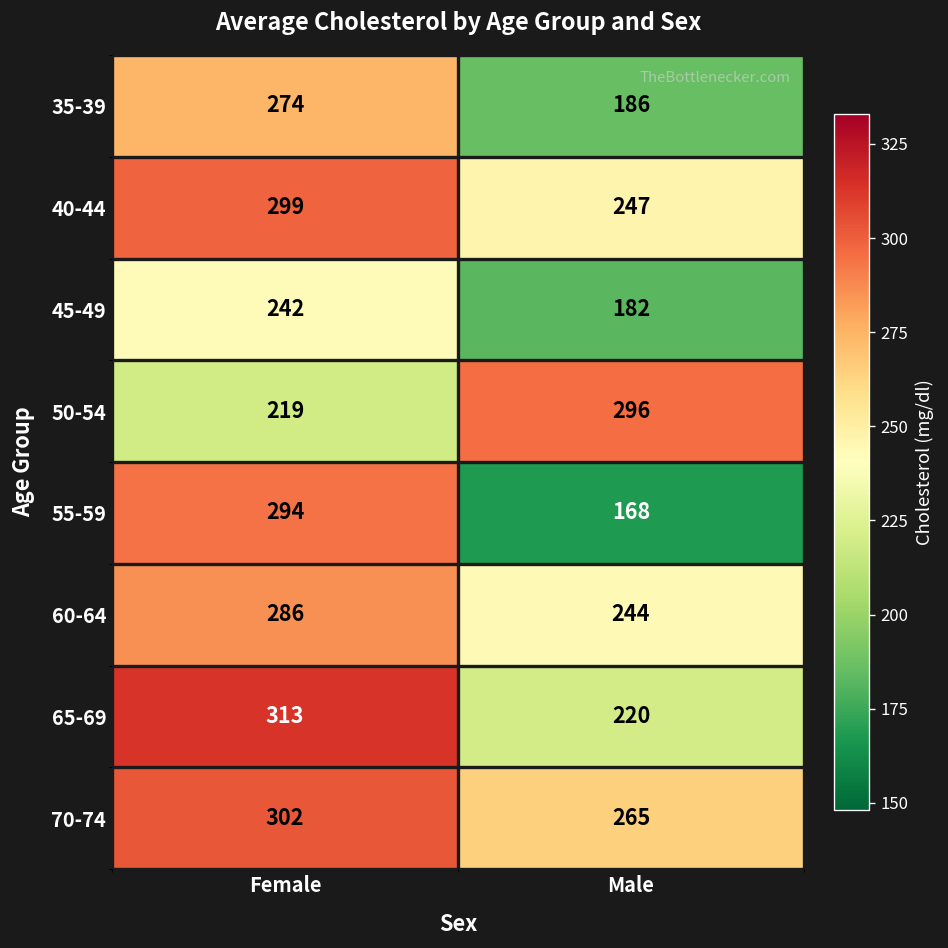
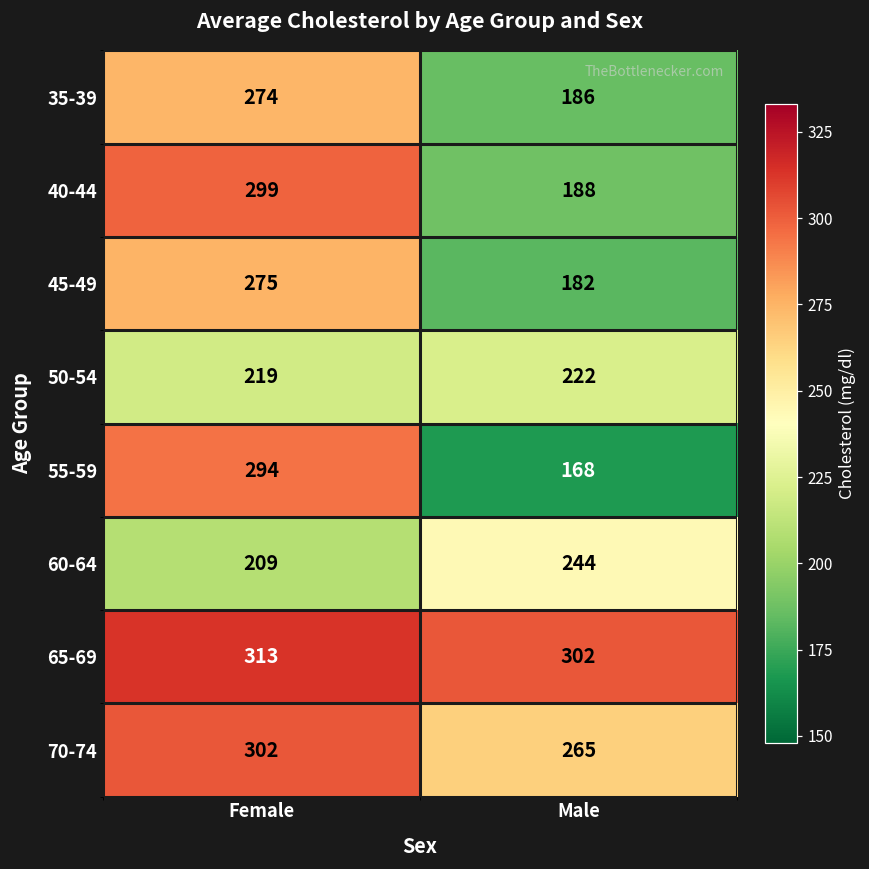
  {
    "35-39": {
      "Female": 274
    },
    "40-44": {
      "Female": 299,
-     "Male": 247
+     "Male": 188
    },
    "45-49": {
-     "Female": 242,
+     "Female": 275,
      "Male": 182
    },
    "50-54": {
      "Female": 219,
-     "Male": 296
+     "Male": 222
    },
    "55-59": {
      "Female": 294,
      "Male": 168
    },
    "60-64": {
-     "Female": 286,
+     "Female": 209,
      "Male": 244
    },
    "65-69": {
      "Female": 313,
-     "Male": 220
+     "Male": 302
    },
    "70-74": {
      "Female": 302,
      "Male": 265
    }
  }
